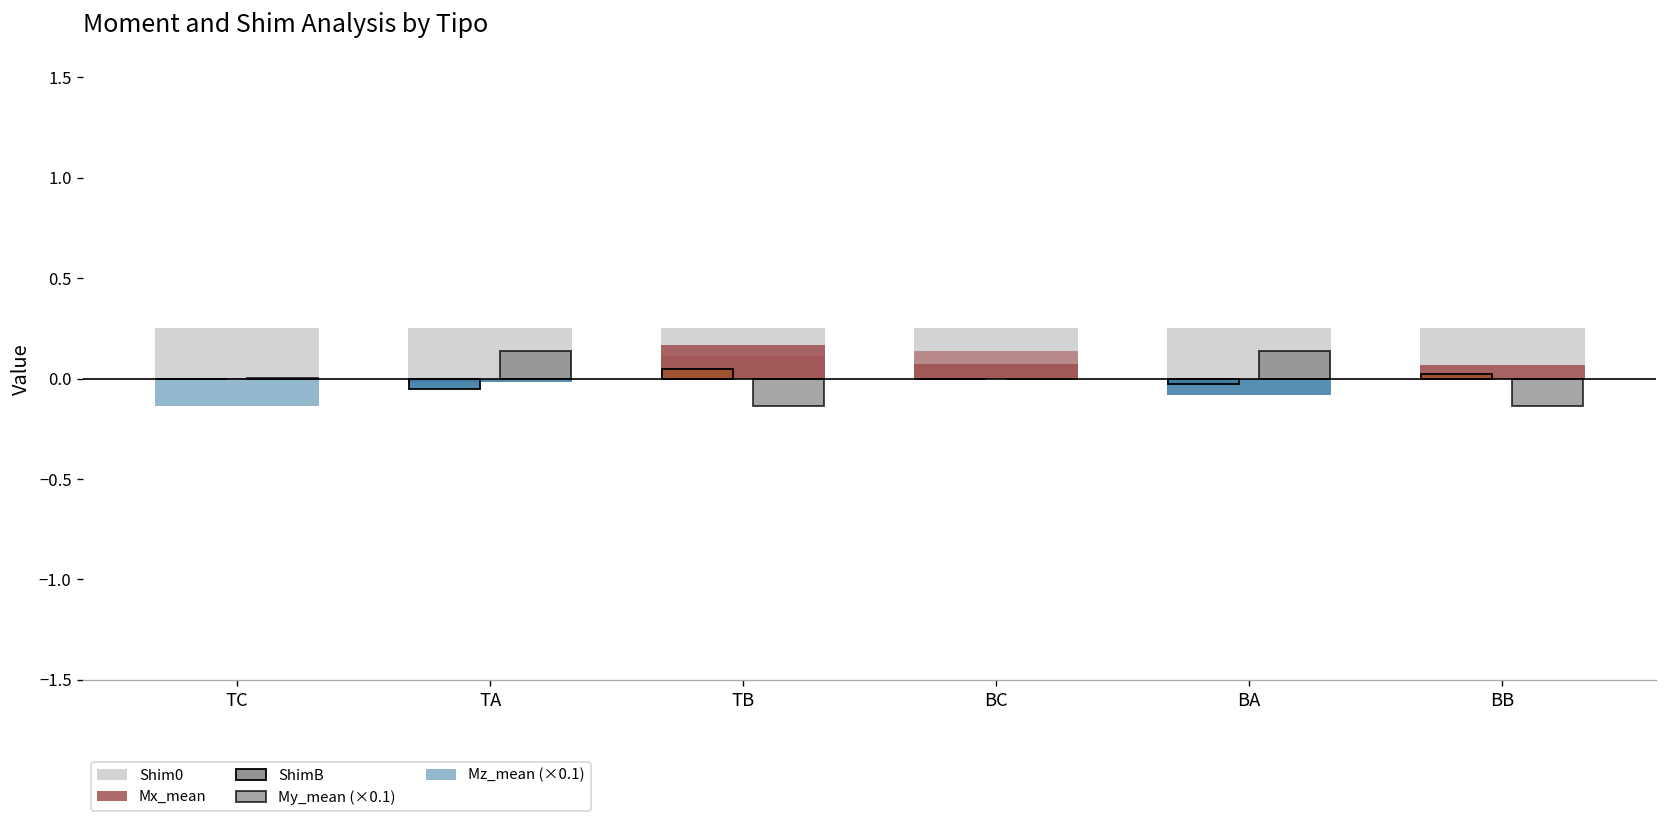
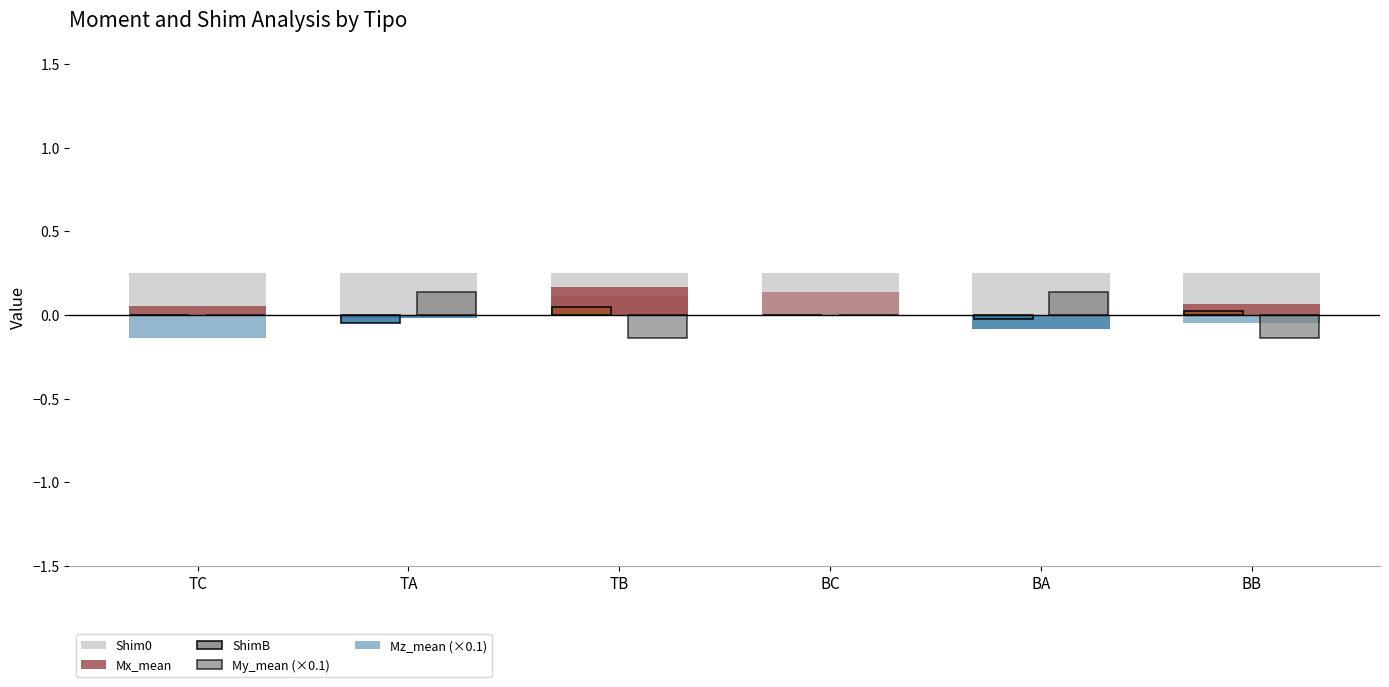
  {
    "Shim0": {
      "TC": 0.25,
      "TA": 0.25,
      "TB": 0.25,
      "BC": 0.25,
      "BA": 0.25,
      "BB": 0.25
    },
    "Mx_mean": {
-     "TC": 0.00,
+     "TC": 0.05,
      "TA": -0.02,
-     "BC": 0.07,
+     "BC": 0.00,
      "BA": -0.08
    },
    "Mz_mean (×0.1)": {
      "TC": -0.14,
-     "BB": 0.00
+     "BB": -0.05
    }
  }
